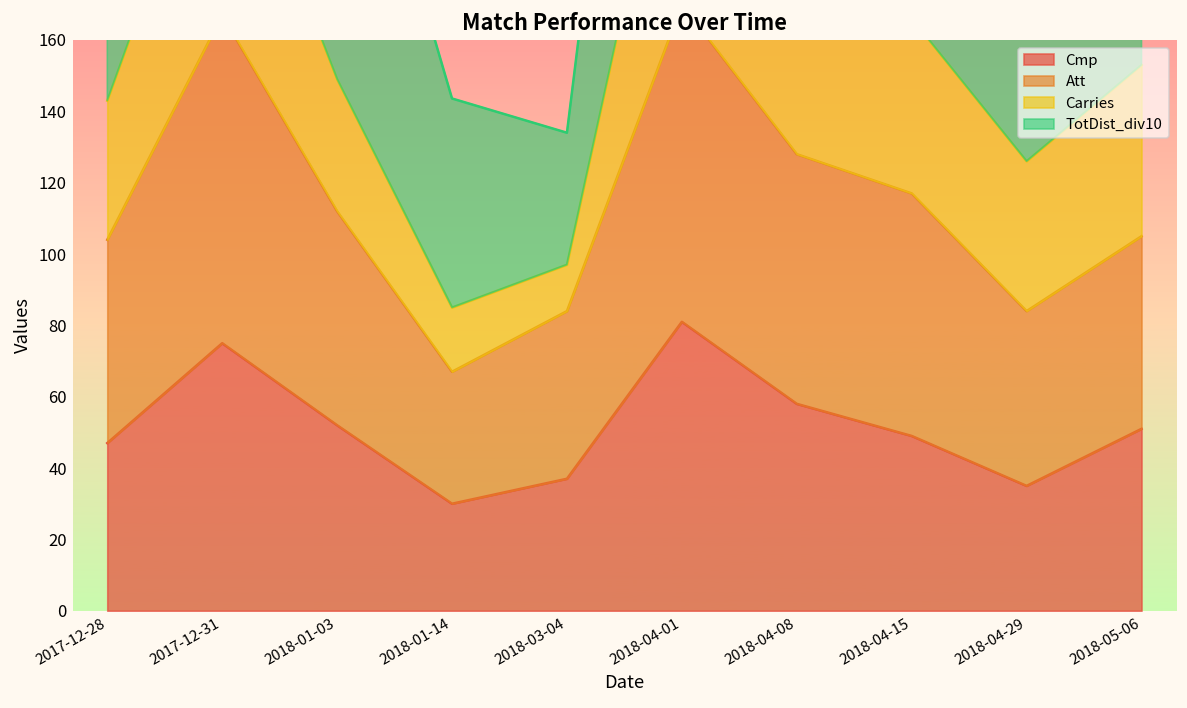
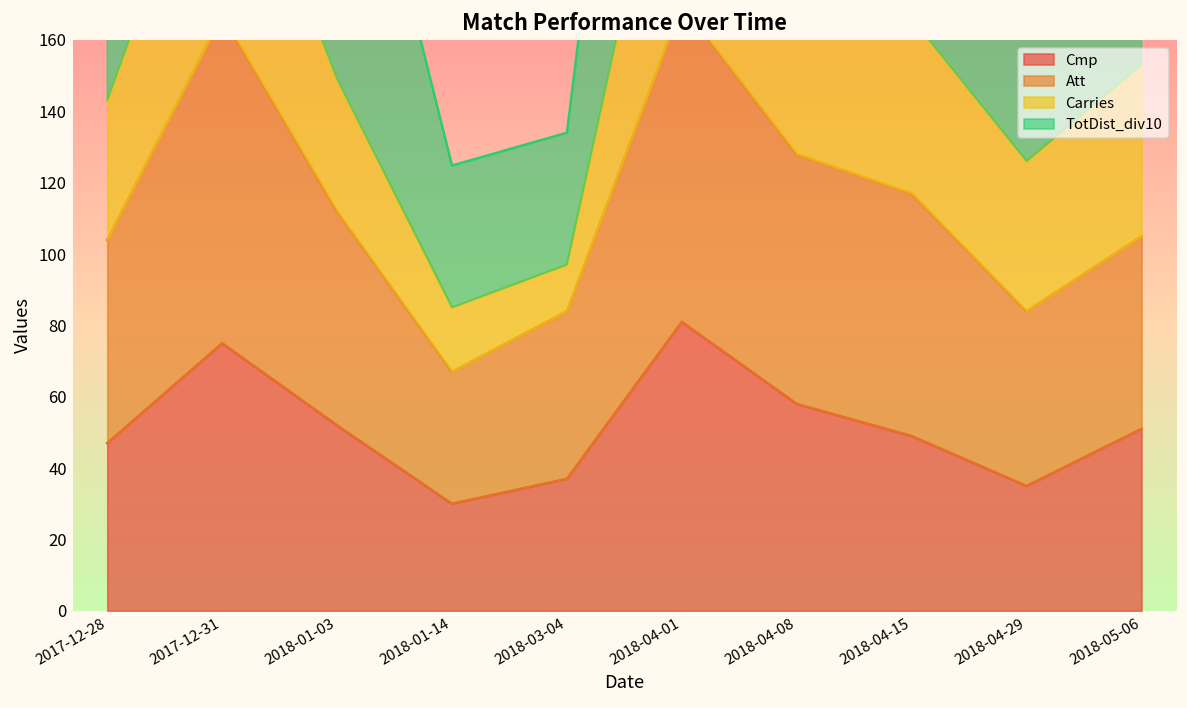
  {
    "Carries": {
      "2017-12-28": 39,
      "2018-01-03": 37,
      "2018-01-14": 18,
      "2018-03-04": 13,
      "2018-04-29": 42
    },
    "TotDist_div10": {
-     "2018-01-14": 59,
+     "2018-01-14": 40,
      "2018-03-04": 37
    }
  }
